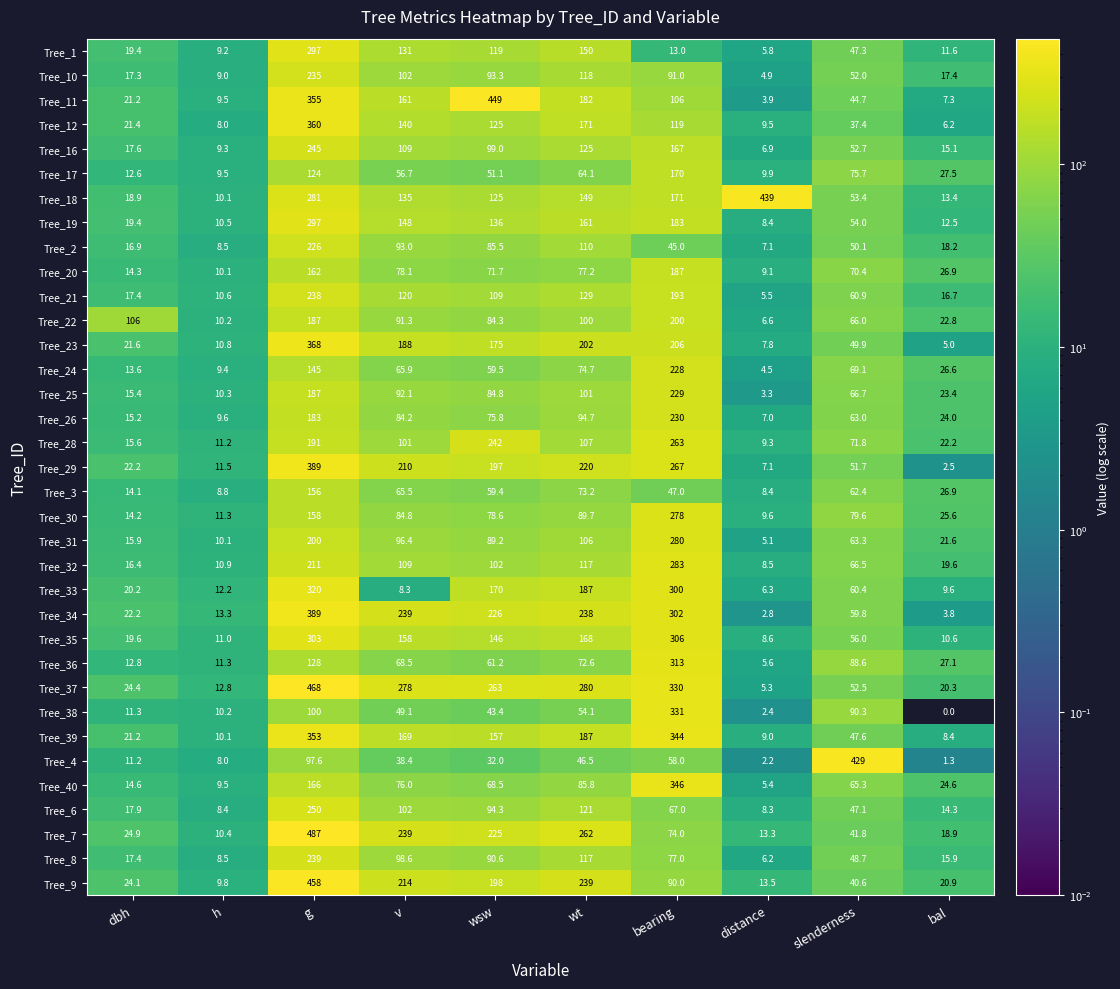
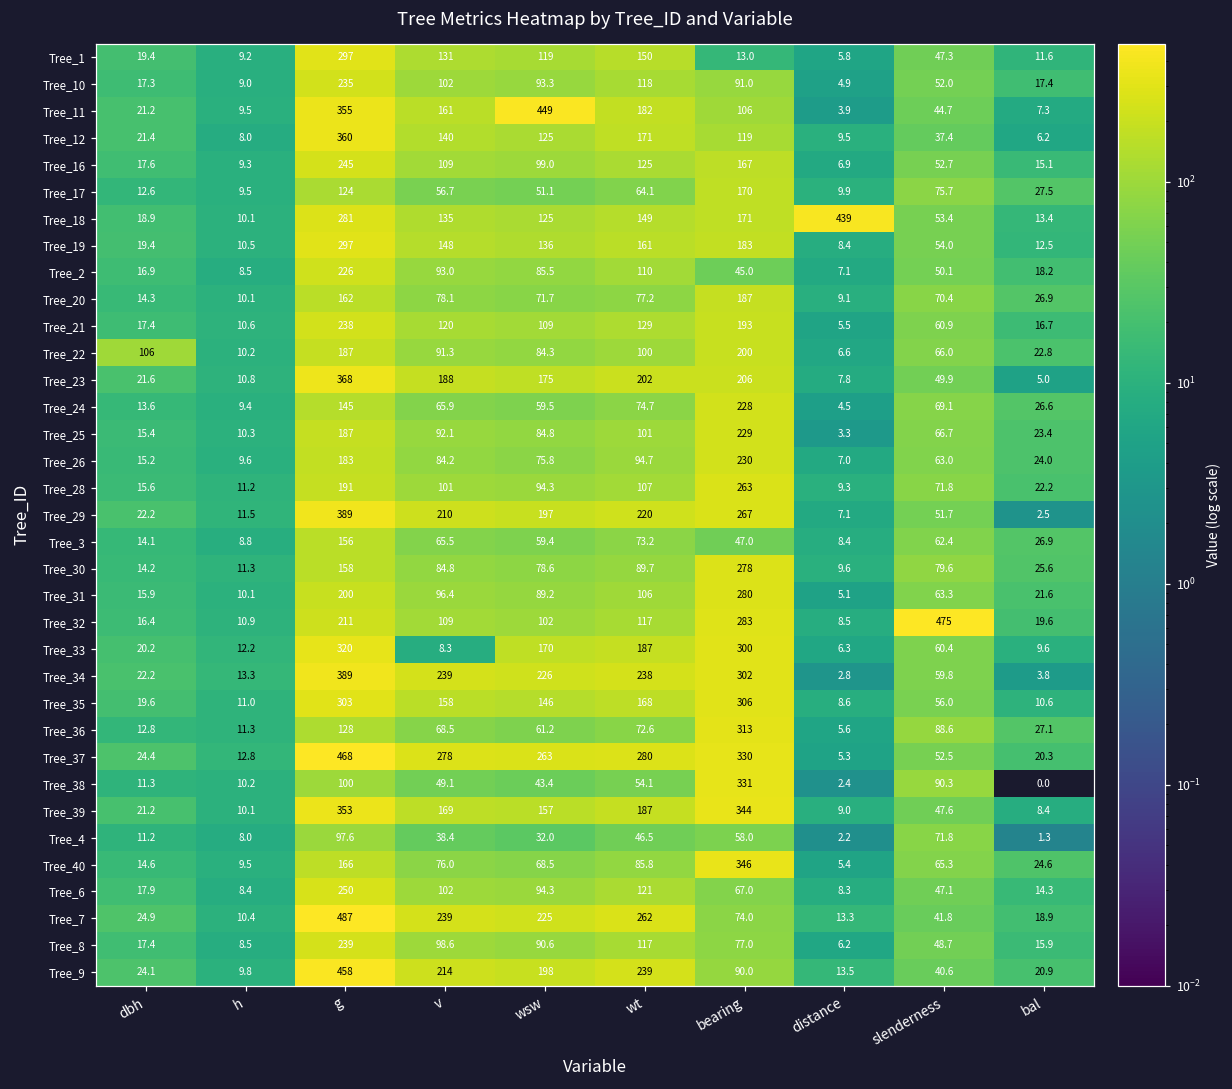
  {
    "Tree_28": {
      "dbh": 15.6,
      "h": 11.2,
      "g": 191,
      "v": 101,
-     "wsw": 242,
+     "wsw": 94.3,
      "wt": 107,
      "bearing": 263,
      "distance": 9.3,
      "slenderness": 71.8,
      "bal": 22.2
    },
    "Tree_32": {
      "dbh": 16.4,
      "h": 10.9,
      "g": 211,
      "v": 109,
      "wsw": 102,
      "wt": 117,
      "bearing": 283,
      "distance": 8.5,
-     "slenderness": 66.5,
+     "slenderness": 475,
      "bal": 19.6
    },
    "Tree_4": {
      "dbh": 11.2,
      "h": 8.0,
      "g": 97.6,
      "v": 38.4,
      "wsw": 32.0,
      "wt": 46.5,
      "bearing": 58.0,
      "distance": 2.2,
-     "slenderness": 429,
+     "slenderness": 71.8,
      "bal": 1.3
    }
  }
